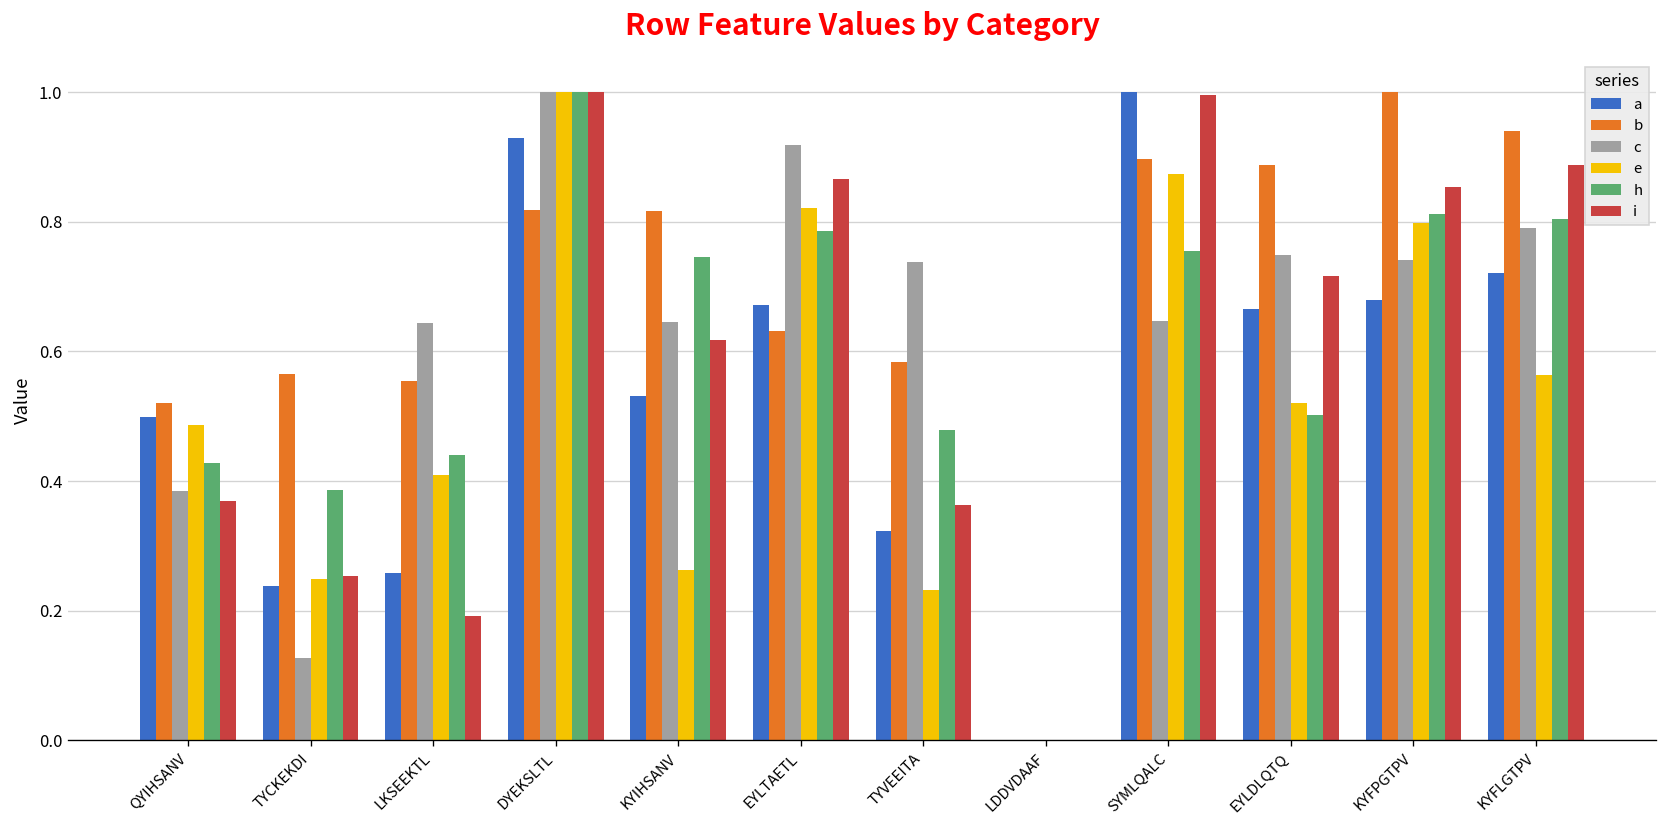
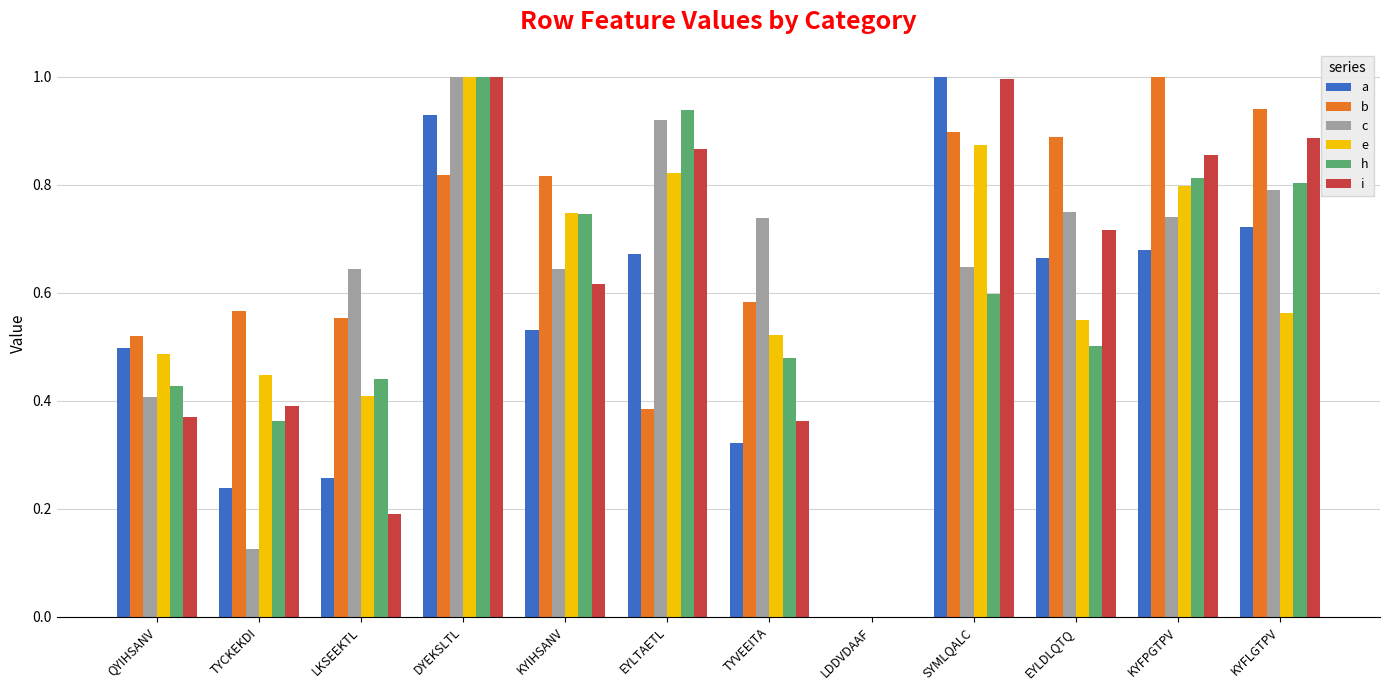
  {
    "a": {
      "QYIHSANV": 0.50,
      "TYCKEKDI": 0.24,
      "LKSEEKTL": 0.26,
      "DYEKSLTL": 0.93,
      "KYIHSANV": 0.53,
      "EYLTAETL": 0.67,
      "TYVEEITA": 0.32,
      "LDDVDAAF": 0.00,
      "SYMLQALC": 1.00,
      "EYLDLQTQ": 0.66,
      "KYFPGTPV": 0.68,
      "KYFLGTPV": 0.72
    },
    "b": {
      "QYIHSANV": 0.52,
      "TYCKEKDI": 0.57,
      "LKSEEKTL": 0.55,
      "DYEKSLTL": 0.82,
      "KYIHSANV": 0.82,
-     "EYLTAETL": 0.63,
+     "EYLTAETL": 0.39,
      "TYVEEITA": 0.58,
      "LDDVDAAF": 0.00,
      "SYMLQALC": 0.90,
      "EYLDLQTQ": 0.89,
      "KYFPGTPV": 1.00,
      "KYFLGTPV": 0.94
    },
    "c": {
-     "QYIHSANV": 0.38,
+     "QYIHSANV": 0.41,
      "TYCKEKDI": 0.13,
      "LKSEEKTL": 0.64,
      "DYEKSLTL": 1.00,
      "KYIHSANV": 0.64,
      "EYLTAETL": 0.92,
      "TYVEEITA": 0.74,
      "LDDVDAAF": 0.00,
      "SYMLQALC": 0.65,
      "EYLDLQTQ": 0.75,
      "KYFPGTPV": 0.74,
      "KYFLGTPV": 0.79
    },
    "e": {
      "QYIHSANV": 0.49,
-     "TYCKEKDI": 0.25,
+     "TYCKEKDI": 0.45,
      "LKSEEKTL": 0.41,
      "DYEKSLTL": 1.00,
-     "KYIHSANV": 0.26,
+     "KYIHSANV": 0.75,
      "EYLTAETL": 0.82,
-     "TYVEEITA": 0.23,
+     "TYVEEITA": 0.52,
      "LDDVDAAF": 0.00,
      "SYMLQALC": 0.87,
-     "EYLDLQTQ": 0.52,
+     "EYLDLQTQ": 0.55,
      "KYFPGTPV": 0.80,
      "KYFLGTPV": 0.56
    },
    "h": {
      "QYIHSANV": 0.43,
-     "TYCKEKDI": 0.39,
+     "TYCKEKDI": 0.36,
      "LKSEEKTL": 0.44,
      "DYEKSLTL": 1.00,
      "KYIHSANV": 0.75,
-     "EYLTAETL": 0.79,
+     "EYLTAETL": 0.94,
      "TYVEEITA": 0.48,
      "LDDVDAAF": 0.00,
-     "SYMLQALC": 0.76,
+     "SYMLQALC": 0.60,
      "EYLDLQTQ": 0.50,
      "KYFPGTPV": 0.81,
      "KYFLGTPV": 0.80
    },
    "i": {
      "QYIHSANV": 0.37,
-     "TYCKEKDI": 0.25,
+     "TYCKEKDI": 0.39,
      "LKSEEKTL": 0.19,
      "DYEKSLTL": 1.00,
      "KYIHSANV": 0.62,
      "EYLTAETL": 0.87,
      "TYVEEITA": 0.36,
      "LDDVDAAF": 0.00,
      "SYMLQALC": 1.00,
      "EYLDLQTQ": 0.72,
      "KYFPGTPV": 0.85,
      "KYFLGTPV": 0.89
    }
  }
